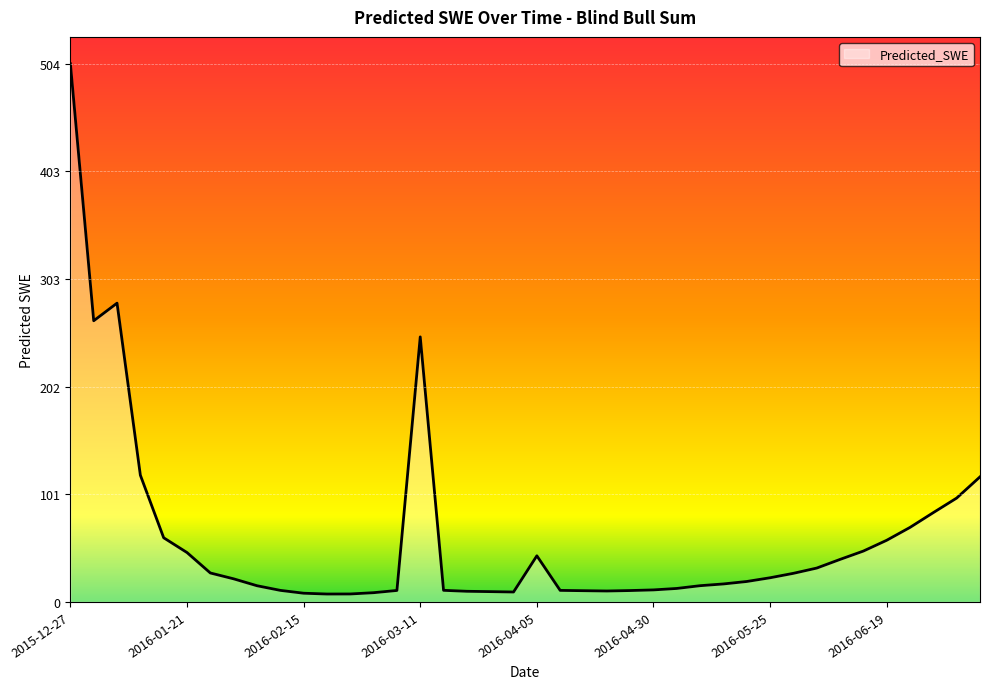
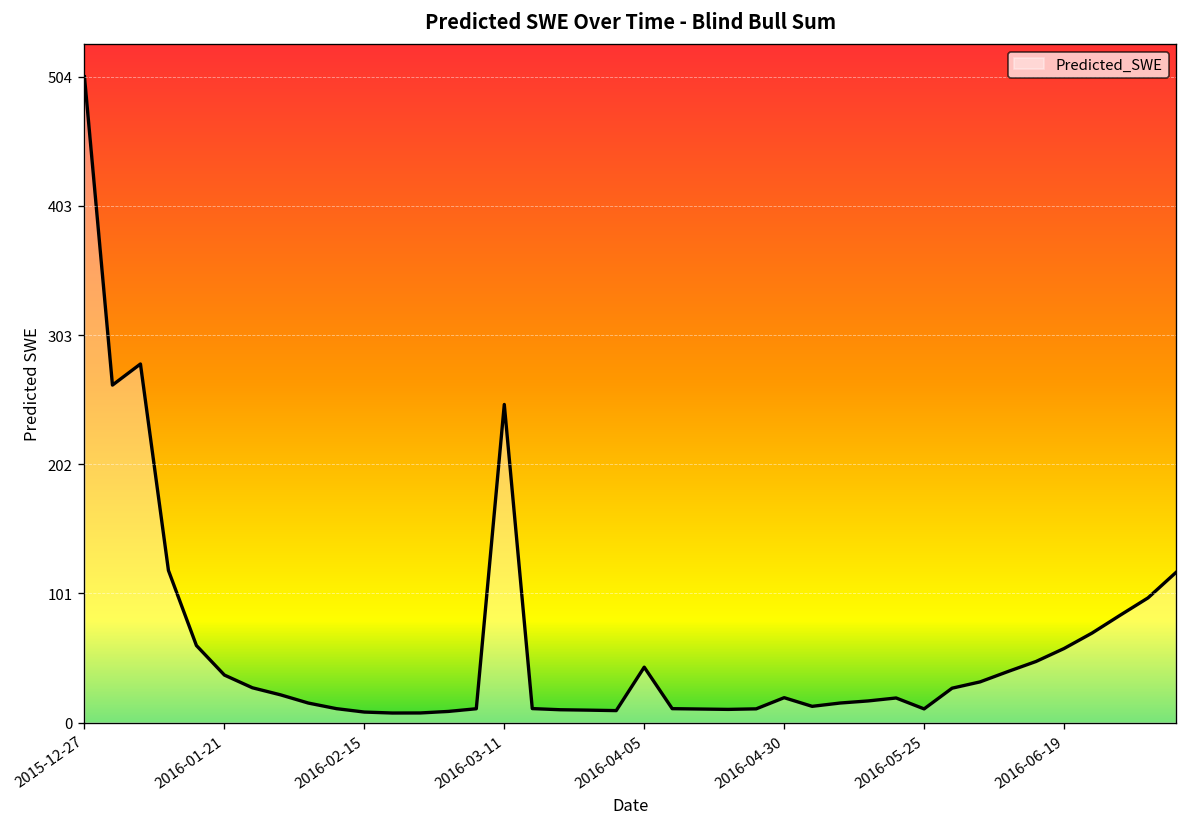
  {
    "2015-12-27": 504,
-   "2016-01-21": 46,
+   "2016-01-21": 37,
    "2016-02-15": 8,
    "2016-03-11": 248,
    "2016-04-05": 43,
-   "2016-04-30": 11,
-   "2016-05-25": 23,
+   "2016-04-30": 19,
+   "2016-05-25": 11,
    "2016-06-19": 58
  }
